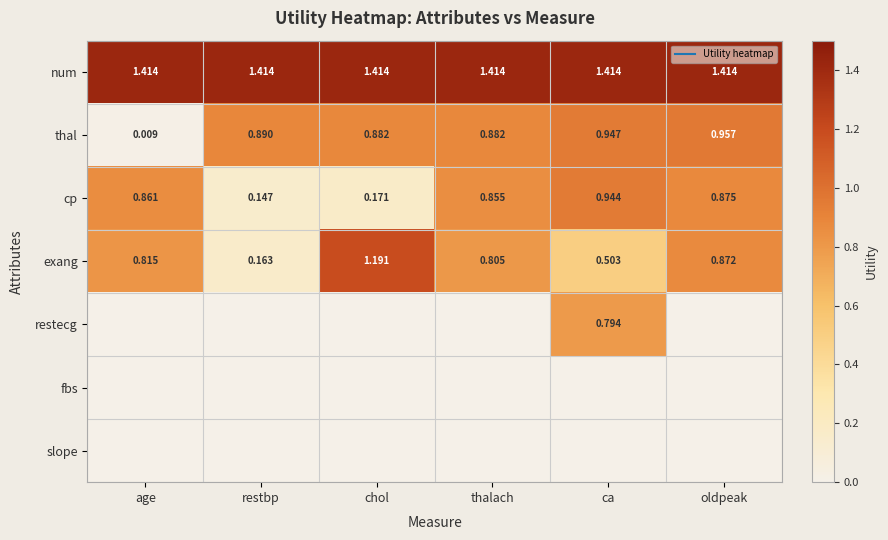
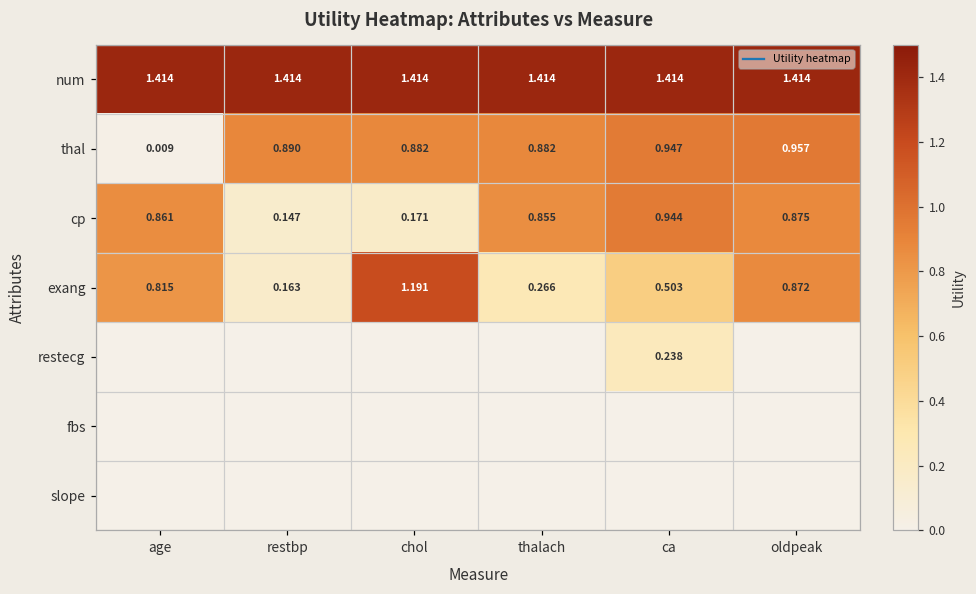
  {
    "num": {
      "age": 1.414,
      "restbp": 1.414,
      "chol": 1.414,
      "thalach": 1.414,
      "ca": 1.414,
      "oldpeak": 1.414
    },
    "thal": {
      "age": 0.009,
      "restbp": 0.890,
      "chol": 0.882,
      "thalach": 0.882,
      "ca": 0.947,
      "oldpeak": 0.957
    },
    "cp": {
      "age": 0.861,
      "restbp": 0.147,
      "chol": 0.171,
      "thalach": 0.855,
      "ca": 0.944,
      "oldpeak": 0.875
    },
    "exang": {
      "age": 0.815,
      "restbp": 0.163,
      "chol": 1.191,
-     "thalach": 0.805,
+     "thalach": 0.266,
      "ca": 0.503,
      "oldpeak": 0.872
    },
    "restecg": {
-     "ca": 0.794
+     "ca": 0.238
    }
  }
